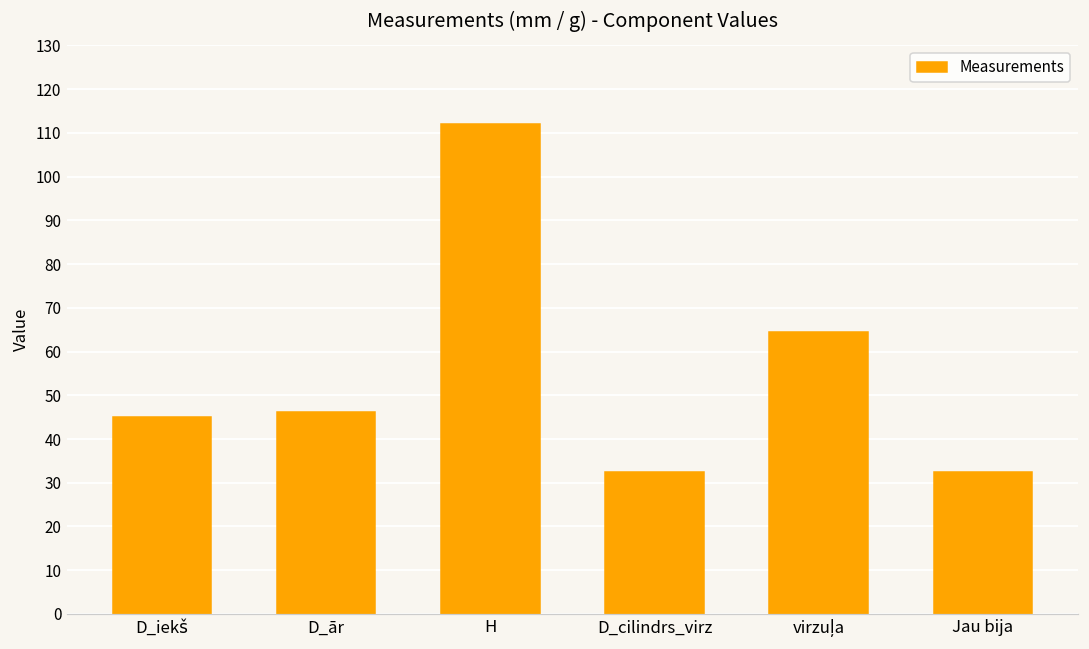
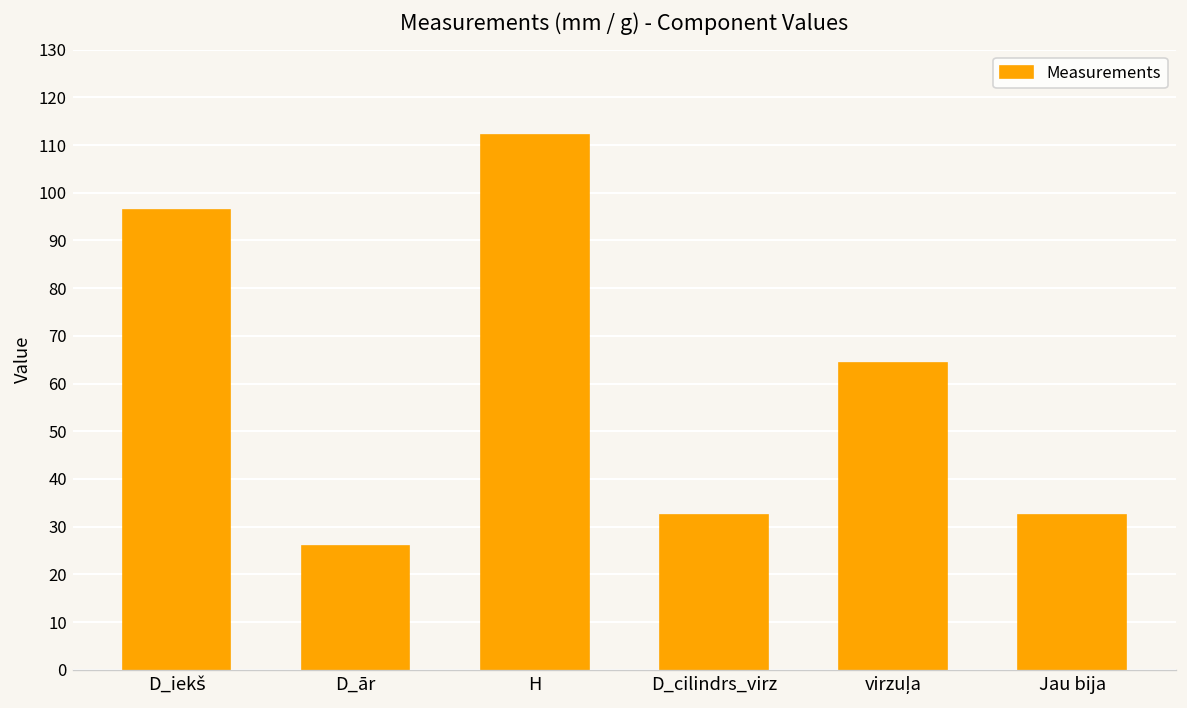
  {
-   "D_iekš": 45,
-   "D_ār": 46,
+   "D_iekš": 96,
+   "D_ār": 26,
    "H": 112,
    "D_cilindrs_virz": 33,
    "virzuļa": 64,
    "Jau bija": 32
  }
